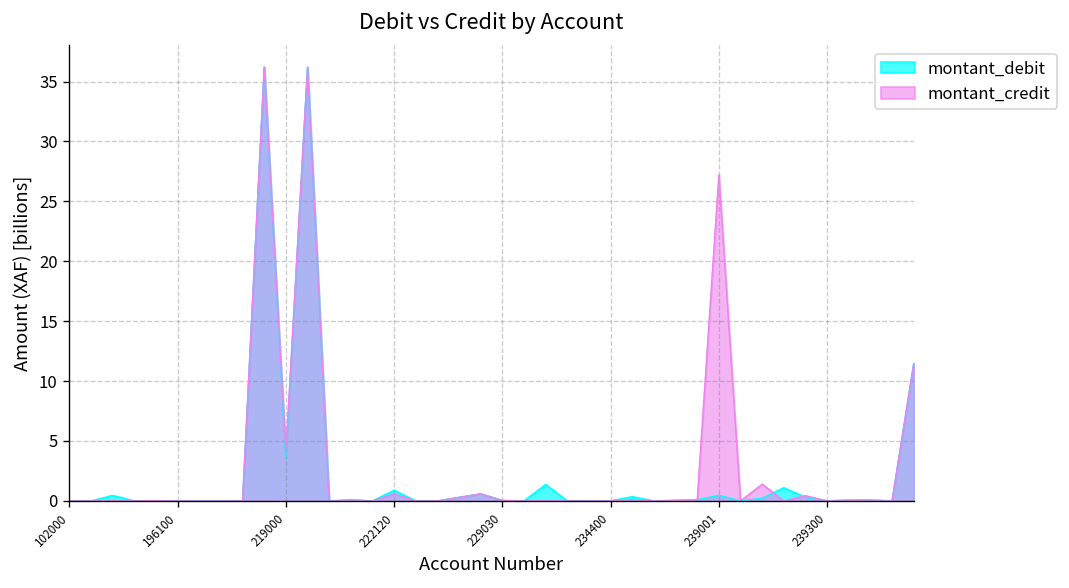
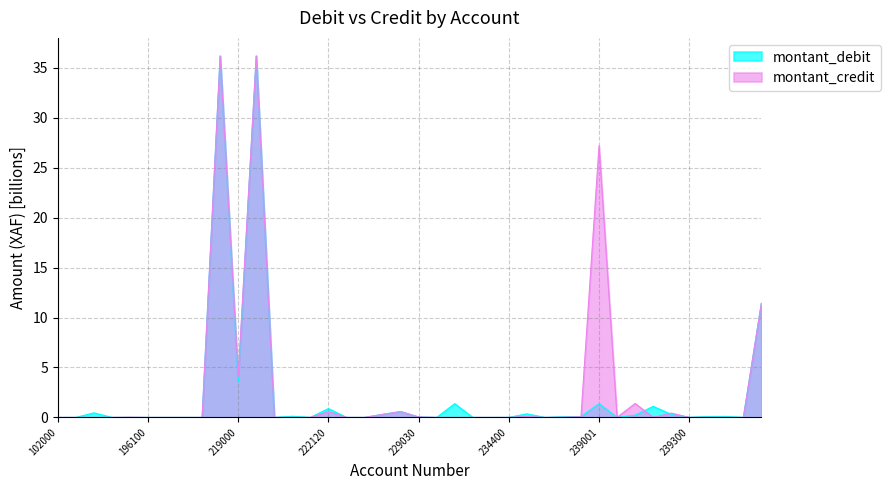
  {
    "montant_debit": {
      "219000": 4,
      "222120": 1,
-     "239001": 0
+     "239001": 1
    },
    "montant_credit": {
      "219000": 4,
      "222120": 1,
      "239001": 27
    }
  }
